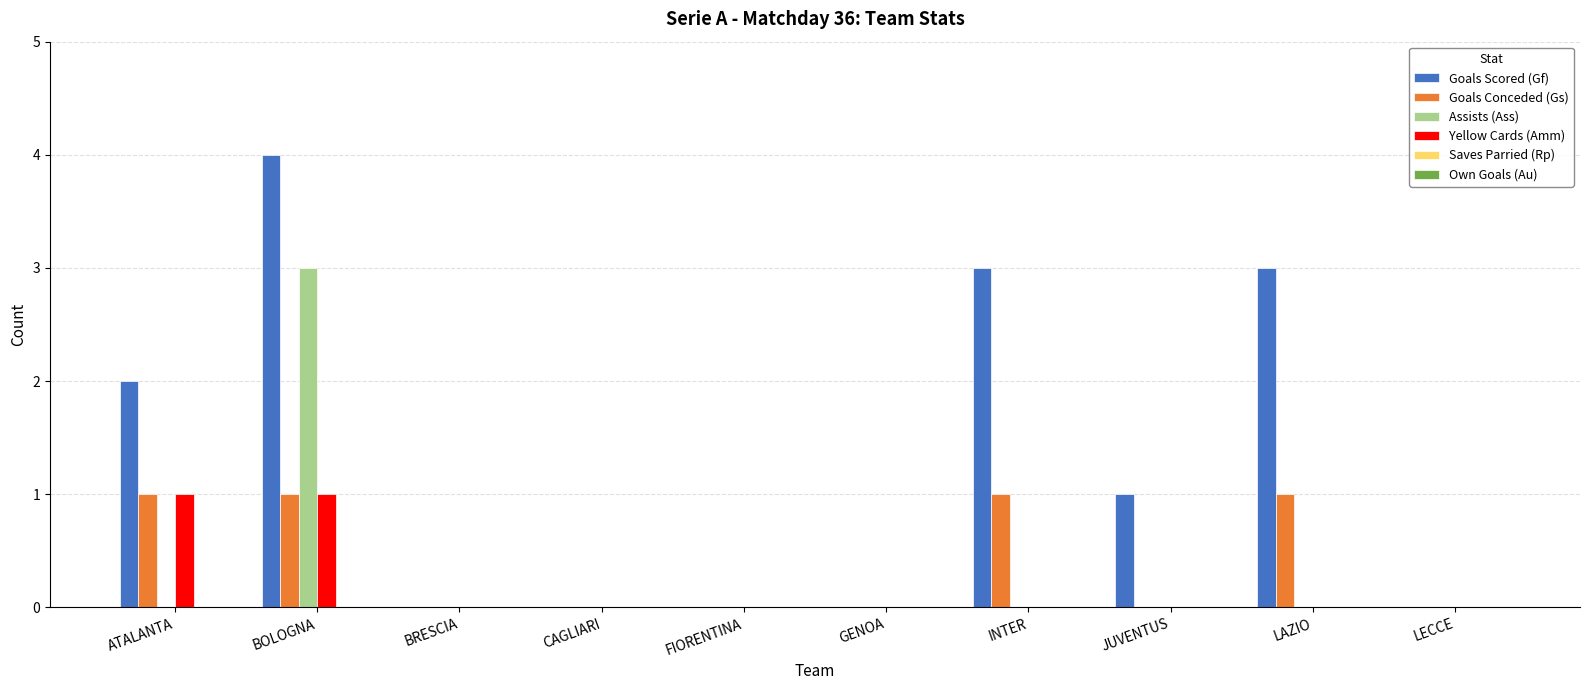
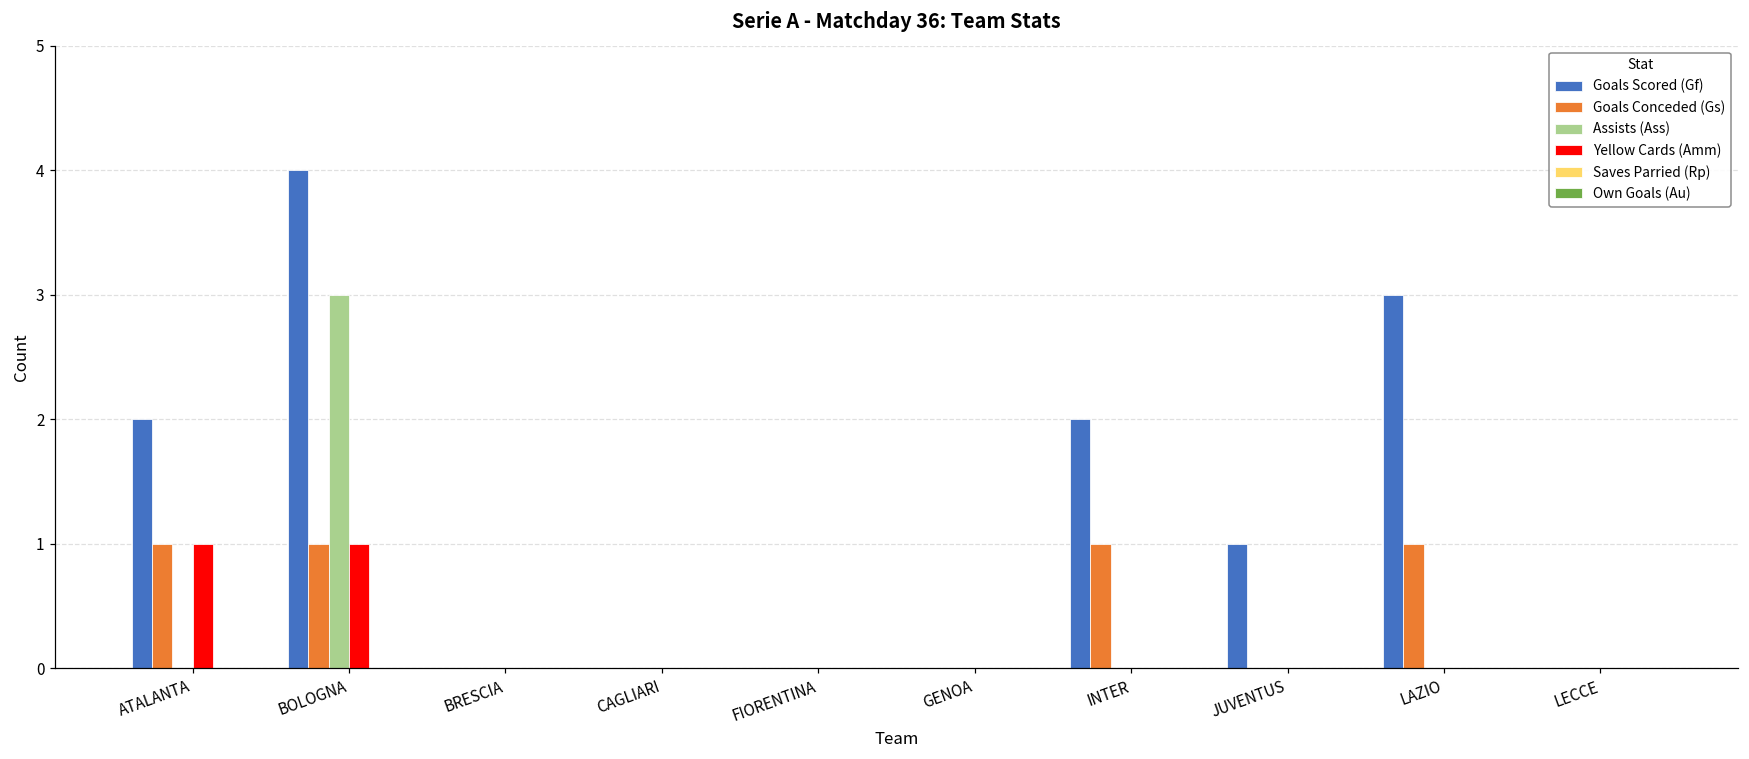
  {
    "Goals Scored (Gf)": {
      "ATALANTA": 2,
      "BOLOGNA": 4,
      "BRESCIA": 0,
      "CAGLIARI": 0,
      "FIORENTINA": 0,
      "GENOA": 0,
-     "INTER": 3,
+     "INTER": 2,
      "JUVENTUS": 1,
      "LAZIO": 3,
      "LECCE": 0
    },
    "Goals Conceded (Gs)": {
      "ATALANTA": 1,
      "BOLOGNA": 1,
      "BRESCIA": 0,
      "CAGLIARI": 0,
      "FIORENTINA": 0,
      "GENOA": 0,
      "INTER": 1,
      "JUVENTUS": 0,
      "LAZIO": 1,
      "LECCE": 0
    },
    "Assists (Ass)": {
      "ATALANTA": 0,
      "BOLOGNA": 3,
      "BRESCIA": 0,
      "CAGLIARI": 0,
      "FIORENTINA": 0,
      "GENOA": 0,
      "INTER": 0,
      "JUVENTUS": 0,
      "LAZIO": 0,
      "LECCE": 0
    },
    "Yellow Cards (Amm)": {
      "ATALANTA": 1,
      "BOLOGNA": 1,
      "BRESCIA": 0,
      "CAGLIARI": 0,
      "FIORENTINA": 0,
      "GENOA": 0,
      "INTER": 0,
      "JUVENTUS": 0,
      "LAZIO": 0,
      "LECCE": 0
    },
    "Saves Parried (Rp)": {
      "ATALANTA": 0,
      "BOLOGNA": 0,
      "BRESCIA": 0,
      "CAGLIARI": 0,
      "FIORENTINA": 0,
      "GENOA": 0,
      "INTER": 0,
      "JUVENTUS": 0,
      "LAZIO": 0,
      "LECCE": 0
    },
    "Own Goals (Au)": {
      "ATALANTA": 0,
      "BOLOGNA": 0,
      "BRESCIA": 0,
      "CAGLIARI": 0,
      "FIORENTINA": 0,
      "GENOA": 0,
      "INTER": 0,
      "JUVENTUS": 0,
      "LAZIO": 0,
      "LECCE": 0
    }
  }
